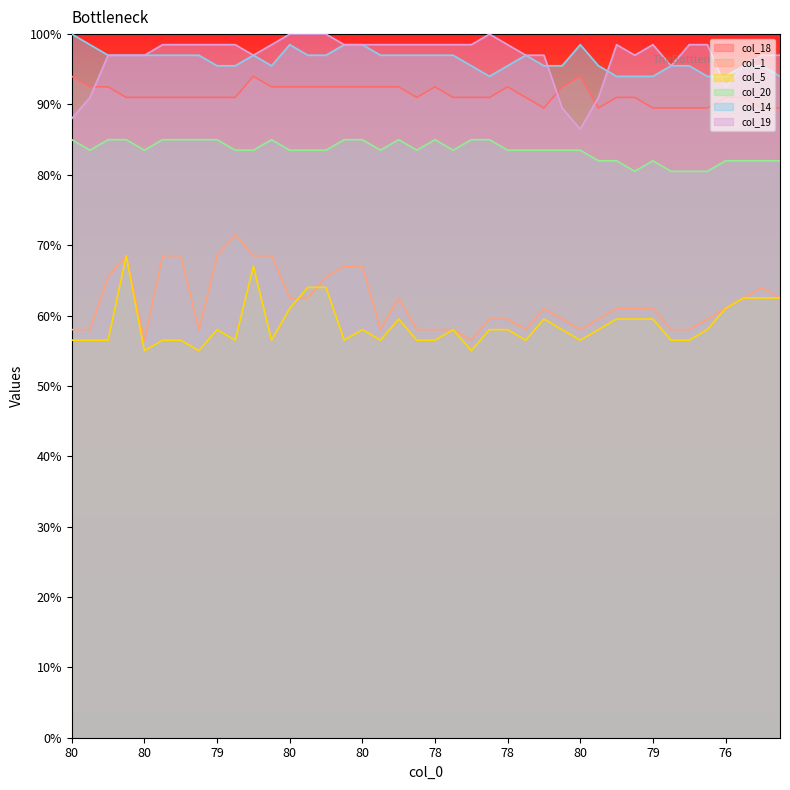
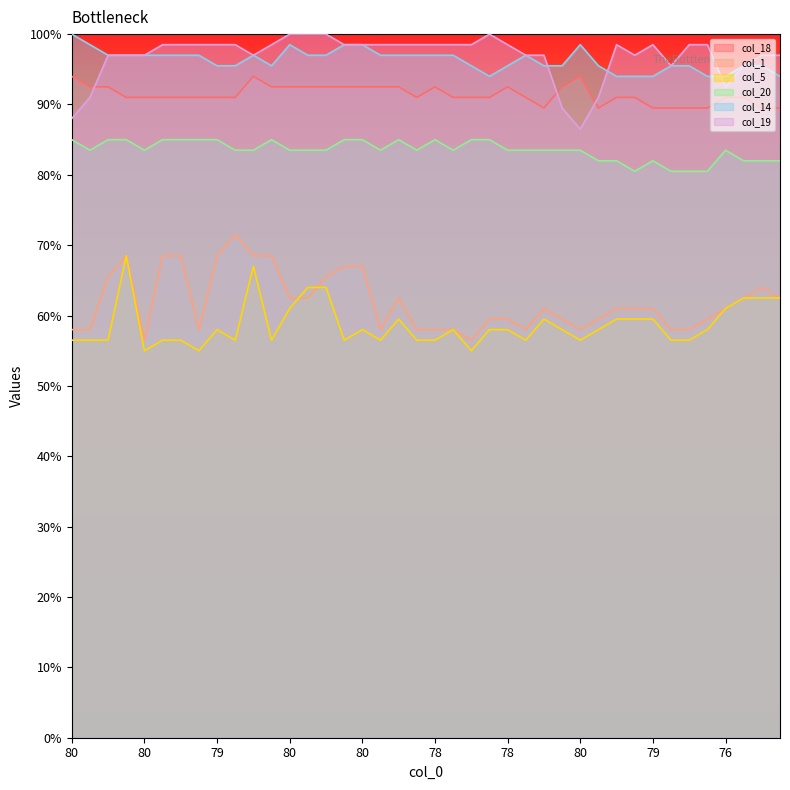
  {
    "col_20": {
-     "76": "82%"
+     "76": "84%"
    }
  }
